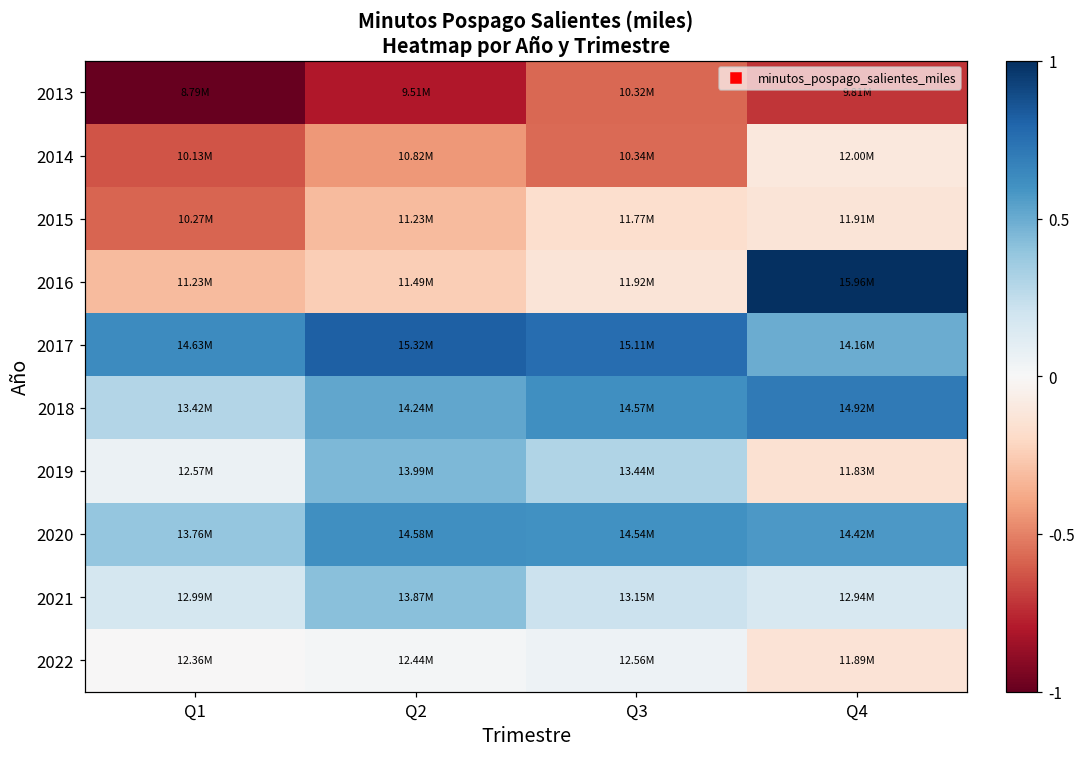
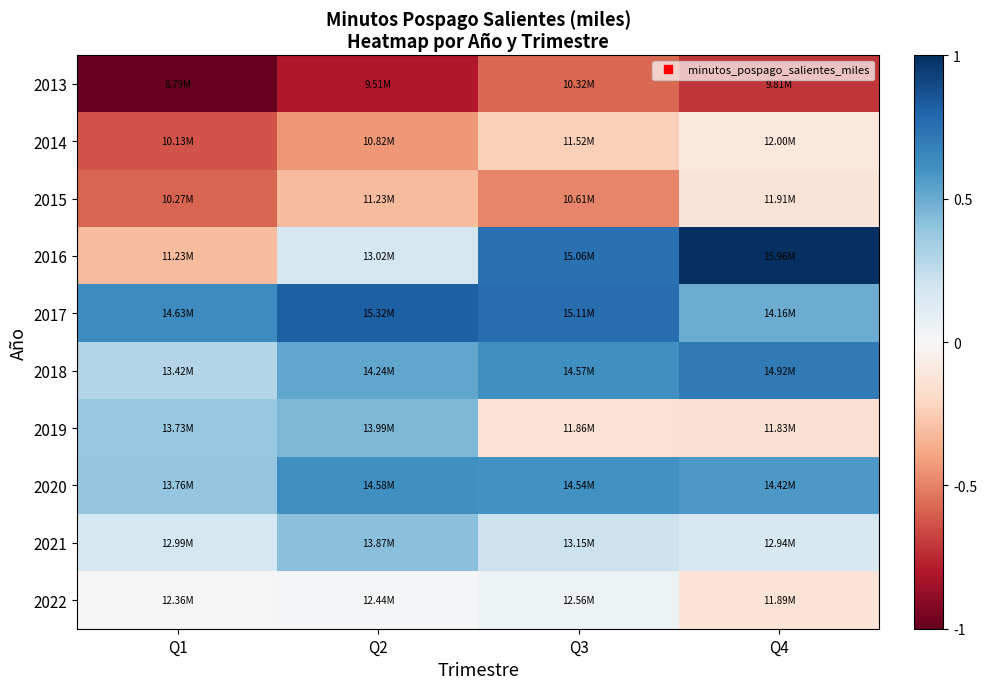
  {
    "2013": {
      "Q1": "8.79M",
      "Q2": "9.51M",
      "Q3": "10.32M"
    },
    "2014": {
      "Q1": "10.13M",
      "Q2": "10.82M",
-     "Q3": "10.34M",
+     "Q3": "11.52M",
      "Q4": "12.00M"
    },
    "2015": {
      "Q1": "10.27M",
      "Q2": "11.23M",
-     "Q3": "11.77M",
+     "Q3": "10.61M",
      "Q4": "11.91M"
    },
    "2016": {
      "Q1": "11.23M",
-     "Q2": "11.49M",
-     "Q3": "11.92M",
+     "Q2": "13.02M",
+     "Q3": "15.06M",
      "Q4": "15.96M"
    },
    "2017": {
      "Q1": "14.63M",
      "Q2": "15.32M",
      "Q3": "15.11M",
      "Q4": "14.16M"
    },
    "2018": {
      "Q1": "13.42M",
      "Q2": "14.24M",
      "Q3": "14.57M",
      "Q4": "14.92M"
    },
    "2019": {
-     "Q1": "12.57M",
+     "Q1": "13.73M",
      "Q2": "13.99M",
-     "Q3": "13.44M",
+     "Q3": "11.86M",
      "Q4": "11.83M"
    },
    "2020": {
      "Q1": "13.76M",
      "Q2": "14.58M",
      "Q3": "14.54M",
      "Q4": "14.42M"
    },
    "2021": {
      "Q1": "12.99M",
      "Q2": "13.87M",
      "Q3": "13.15M",
      "Q4": "12.94M"
    },
    "2022": {
      "Q1": "12.36M",
      "Q2": "12.44M",
      "Q3": "12.56M",
      "Q4": "11.89M"
    }
  }
